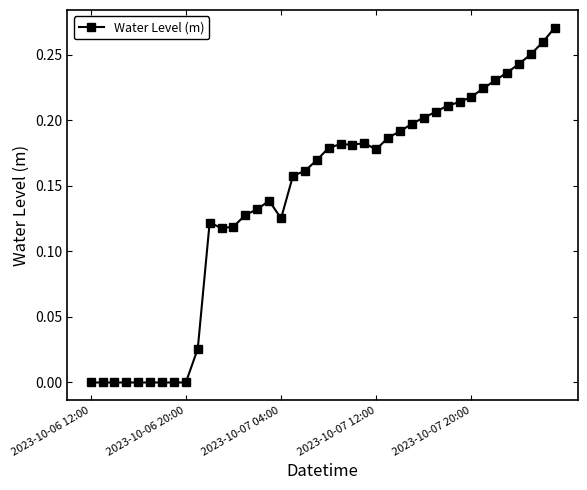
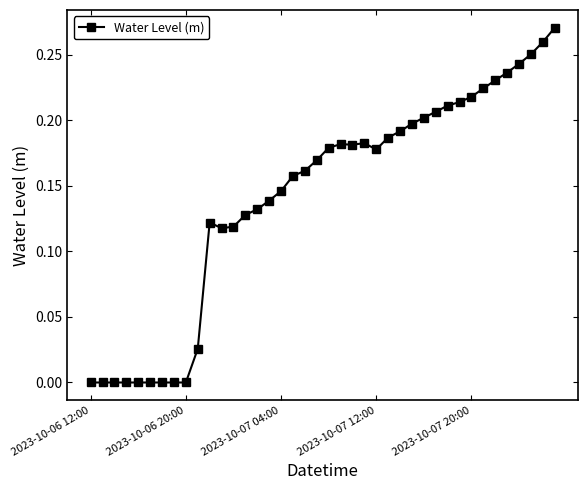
  {
    "2023-10-06 12:00": 0.000,
    "2023-10-06 20:00": 0.000,
-   "2023-10-07 04:00": 0.125,
+   "2023-10-07 04:00": 0.146,
    "2023-10-07 12:00": 0.178,
    "2023-10-07 20:00": 0.218
  }
